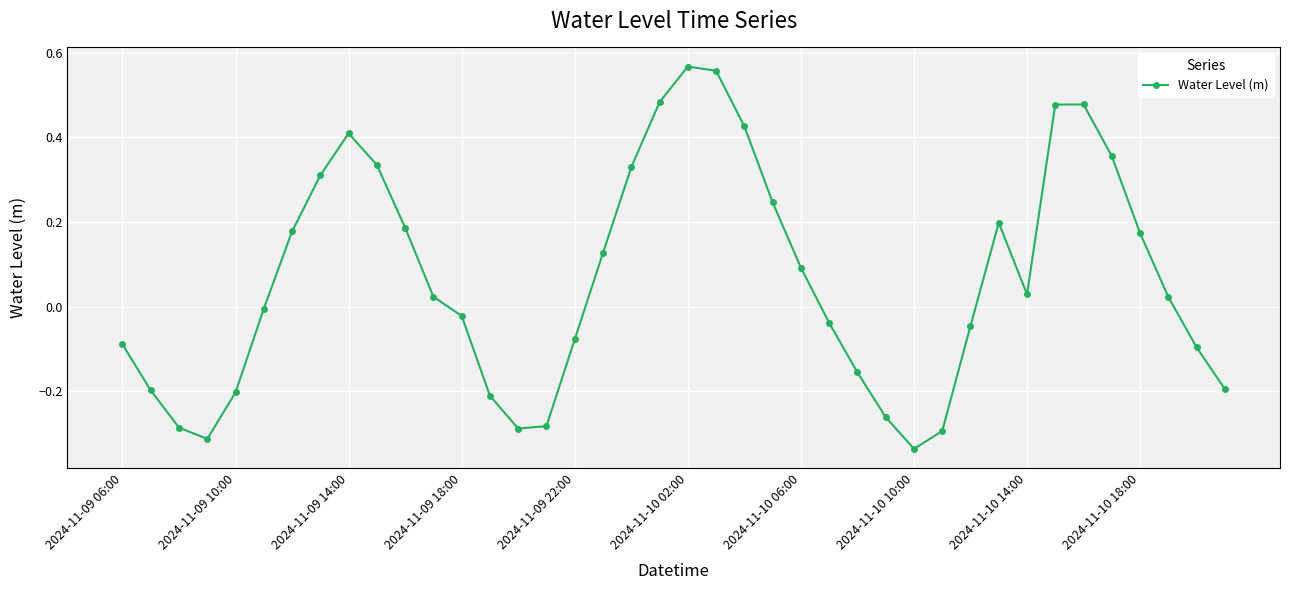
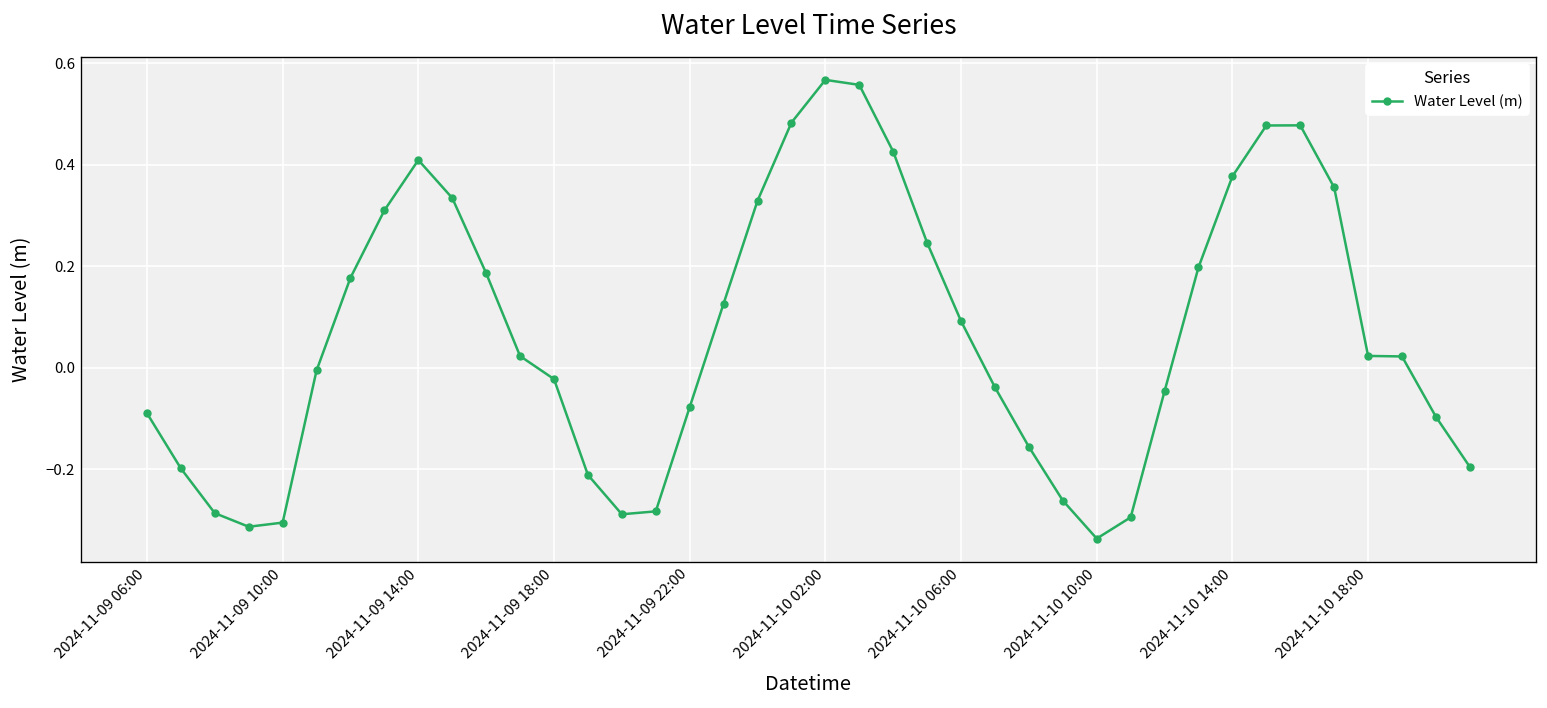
  {
    "2024-11-09 06:00": -0.09,
-   "2024-11-09 10:00": -0.20,
+   "2024-11-09 10:00": -0.30,
    "2024-11-09 14:00": 0.41,
    "2024-11-09 18:00": -0.02,
    "2024-11-09 22:00": -0.08,
    "2024-11-10 02:00": 0.57,
    "2024-11-10 06:00": 0.09,
    "2024-11-10 10:00": -0.34,
-   "2024-11-10 14:00": 0.03,
-   "2024-11-10 18:00": 0.17
+   "2024-11-10 14:00": 0.38,
+   "2024-11-10 18:00": 0.02
  }
